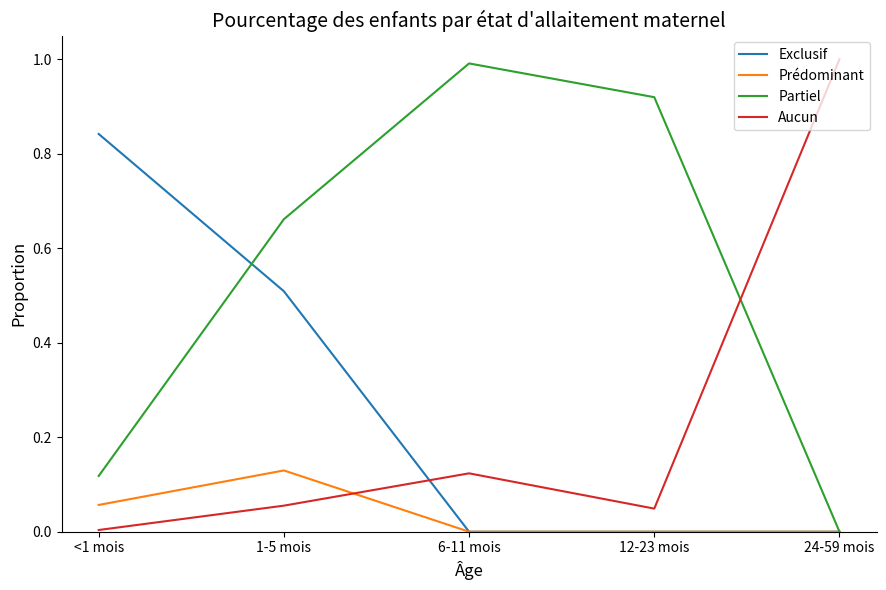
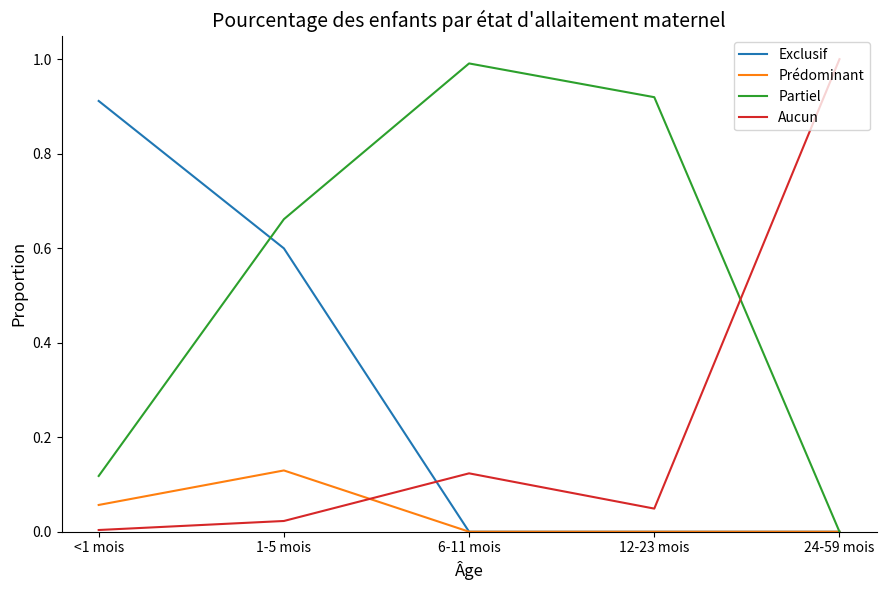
  {
    "Exclusif": {
-     "<1 mois": 0.84,
-     "1-5 mois": 0.51
+     "<1 mois": 0.91,
+     "1-5 mois": 0.60
    },
    "Prédominant": {
      "<1 mois": 0.06,
      "1-5 mois": 0.13
    },
    "Partiel": {
      "<1 mois": 0.12,
      "1-5 mois": 0.66,
      "6-11 mois": 0.99,
      "12-23 mois": 0.92
    },
    "Aucun": {
      "<1 mois": 0.00,
-     "1-5 mois": 0.06,
+     "1-5 mois": 0.02,
      "6-11 mois": 0.12,
      "12-23 mois": 0.05
    }
  }
